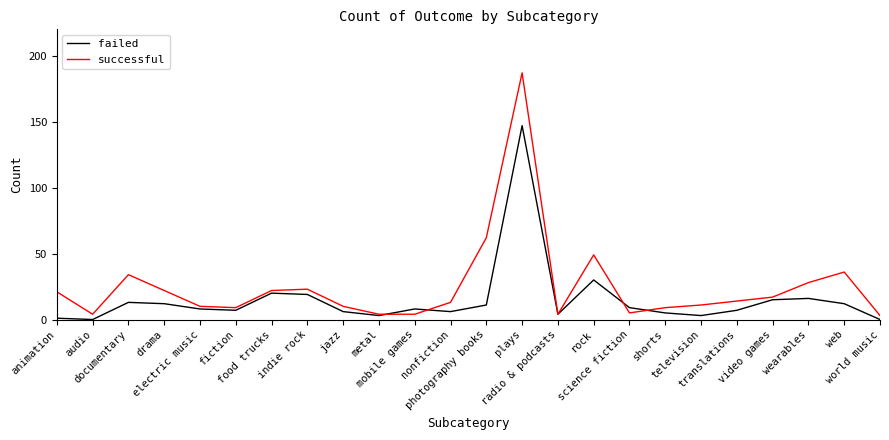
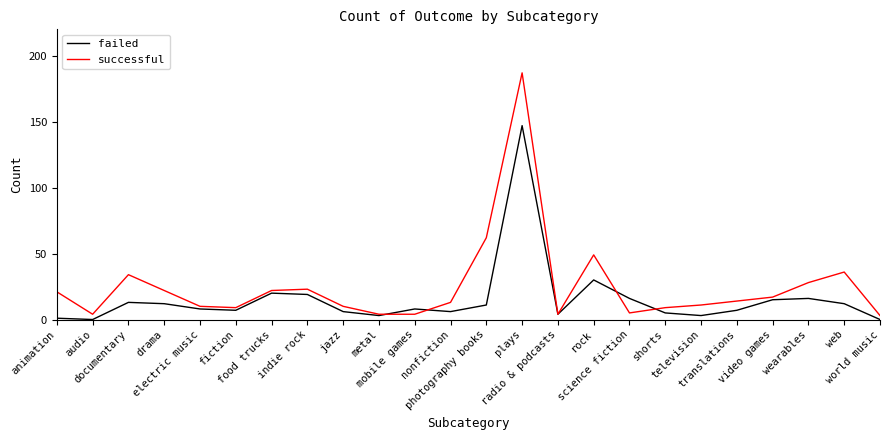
  {
    "failed": {
      "animation": 1,
      "audio": 0,
      "documentary": 13,
      "drama": 12,
      "electric music": 8,
      "fiction": 7,
      "food trucks": 20,
      "indie rock": 19,
      "jazz": 6,
      "mobile games": 8,
      "nonfiction": 6,
      "photography books": 11,
      "plays": 147,
      "rock": 30,
-     "science fiction": 9,
+     "science fiction": 16,
      "shorts": 5,
      "television": 3,
      "translations": 7,
      "video games": 15,
      "wearables": 16,
      "web": 12,
      "world music": 0
    },
    "successful": {
      "animation": 21,
      "audio": 4,
      "documentary": 34,
      "drama": 22,
      "electric music": 10,
      "fiction": 9,
      "food trucks": 22,
      "indie rock": 23,
      "jazz": 10,
      "mobile games": 4,
      "nonfiction": 13,
      "photography books": 62,
      "plays": 187,
      "rock": 49,
      "science fiction": 5,
      "shorts": 9,
      "television": 11,
      "translations": 14,
      "video games": 17,
      "wearables": 28,
      "web": 36,
      "world music": 3
    }
  }
